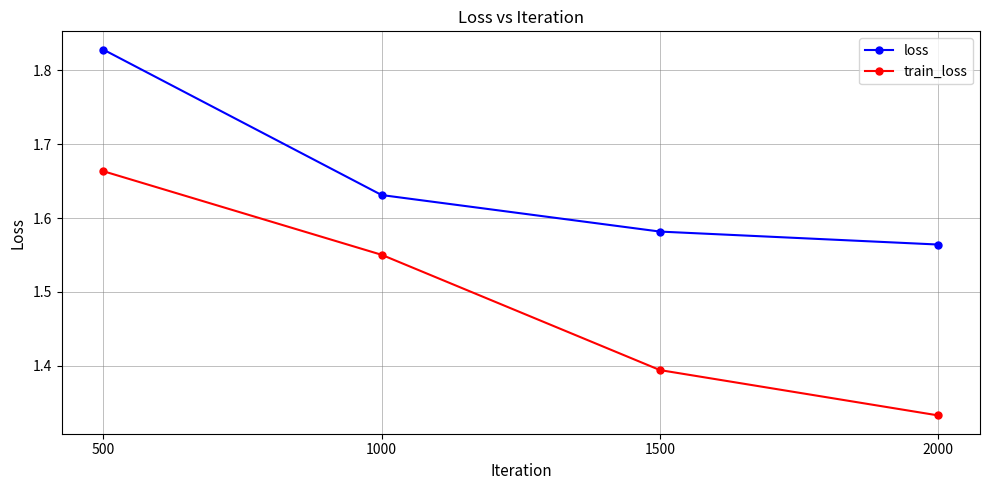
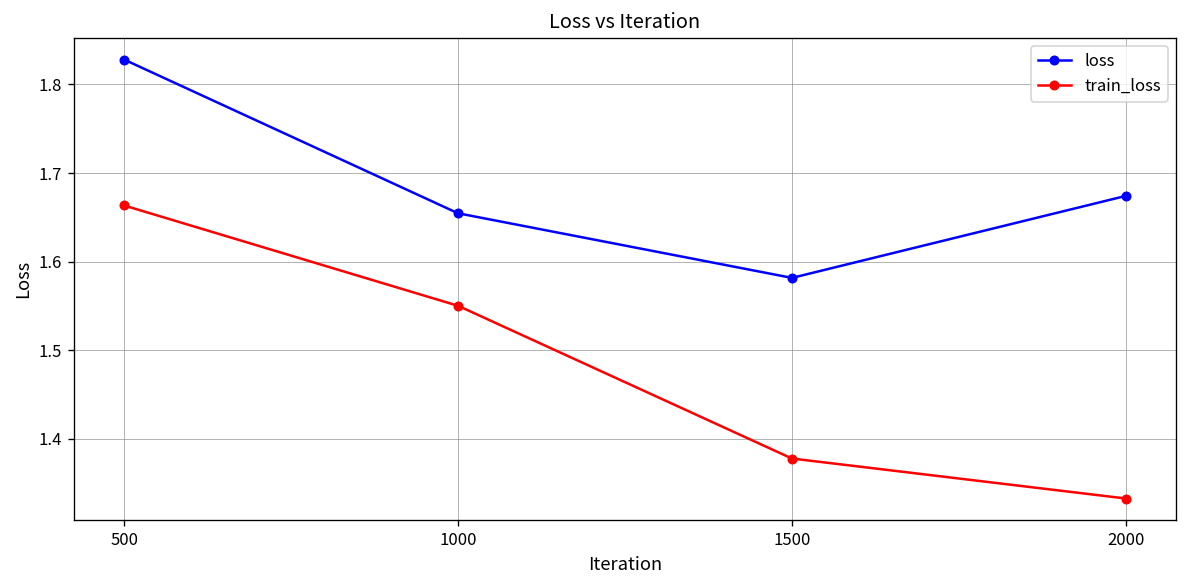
  {
    "loss": {
      "500": 1.83,
-     "1000": 1.63,
+     "1000": 1.65,
      "1500": 1.58,
-     "2000": 1.56
+     "2000": 1.67
    },
    "train_loss": {
      "500": 1.66,
      "1000": 1.55,
-     "1500": 1.39,
+     "1500": 1.38,
      "2000": 1.33
    }
  }
